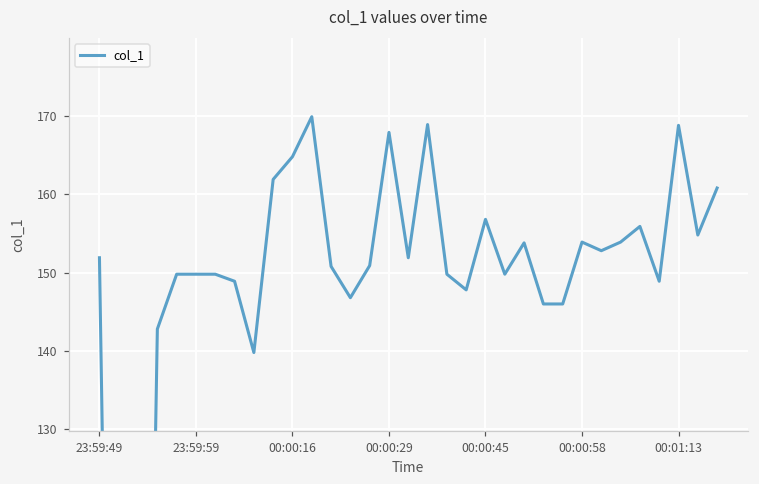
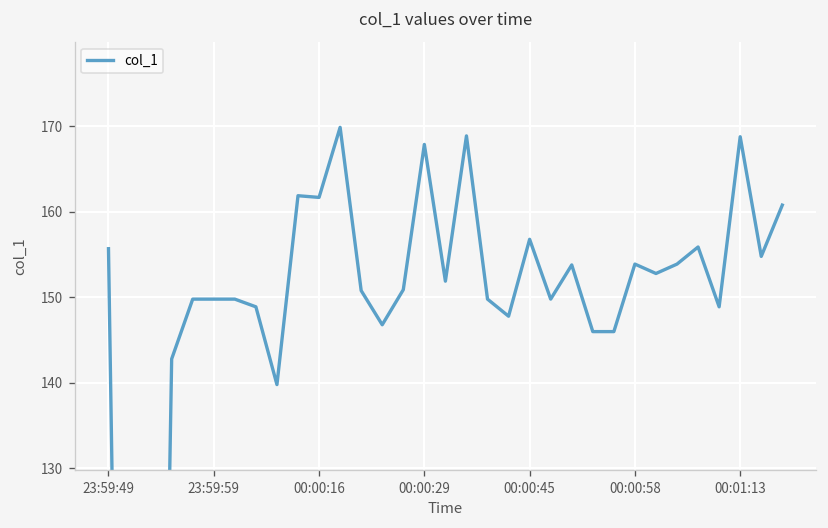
  {
-   "23:59:49": 152,
+   "23:59:49": 156,
    "23:59:59": 150,
-   "00:00:16": 165,
+   "00:00:16": 162,
    "00:00:29": 168,
    "00:00:45": 157,
    "00:00:58": 154,
    "00:01:13": 169
  }
